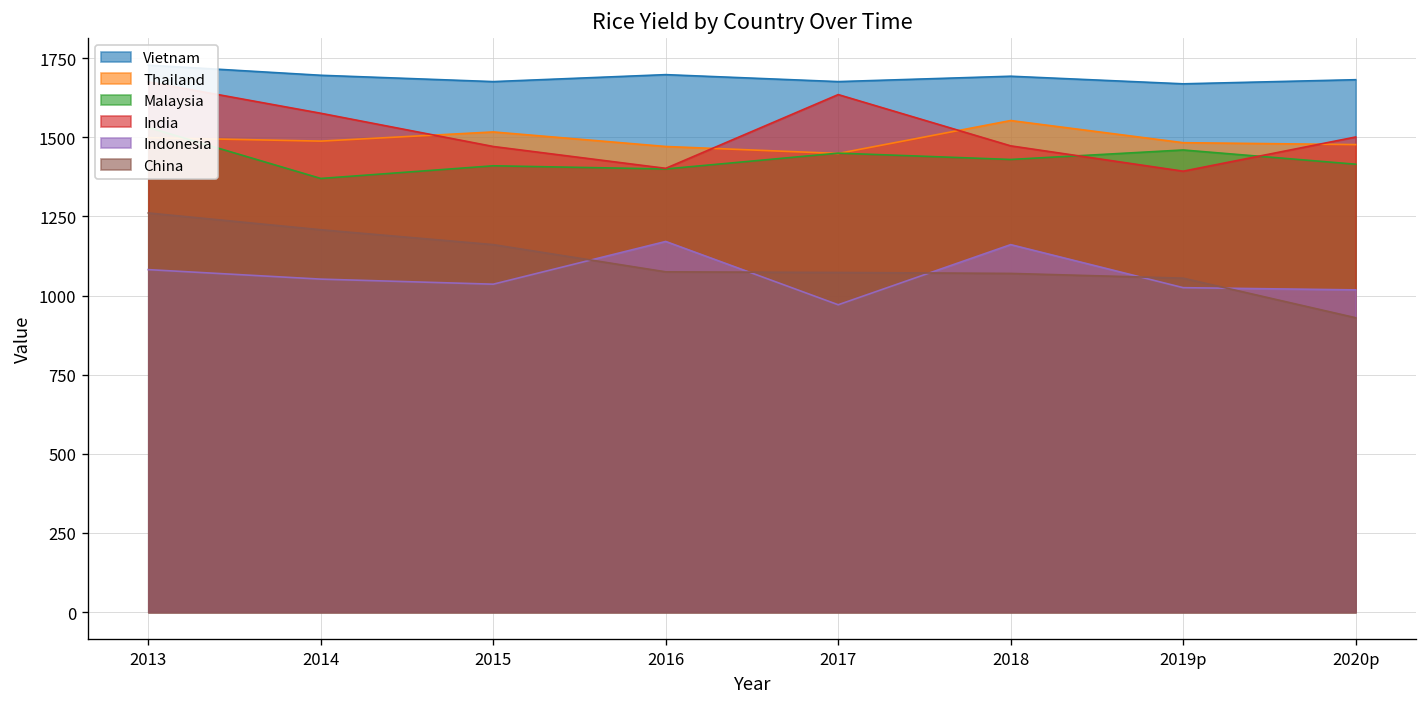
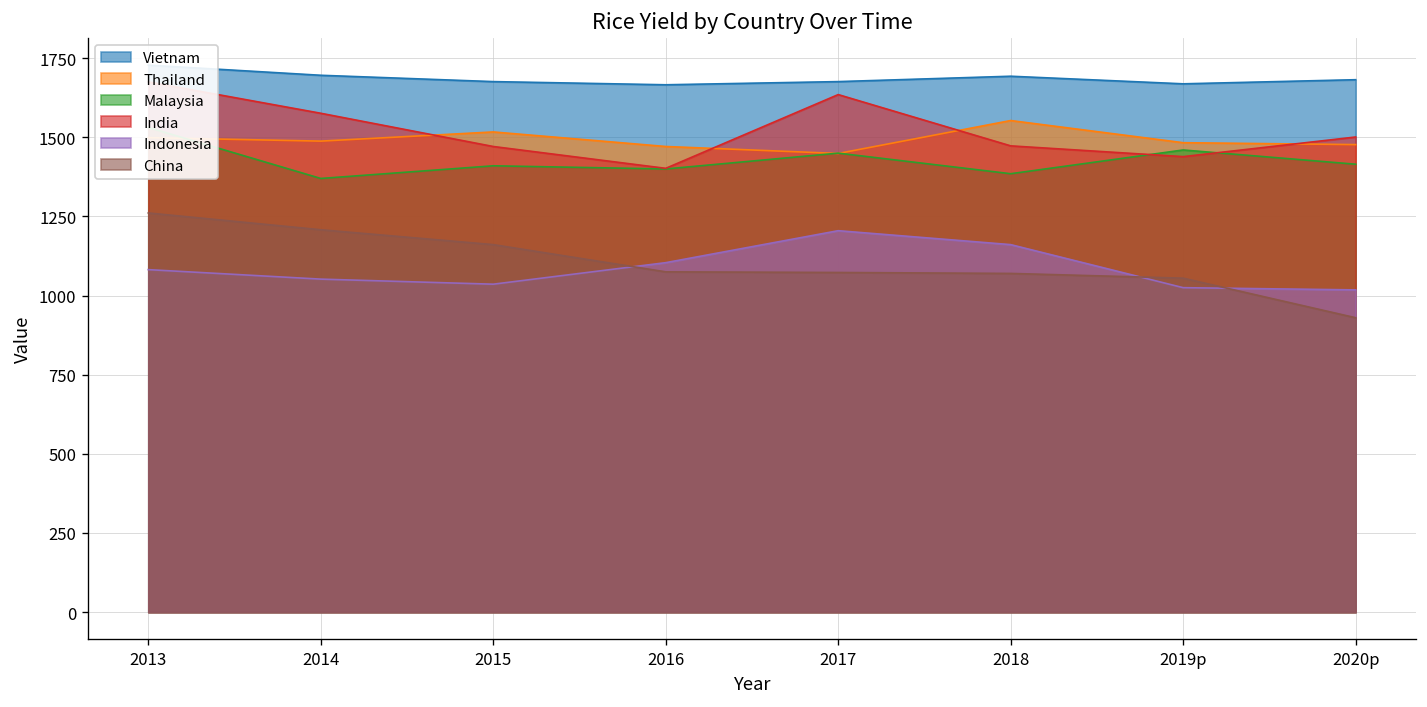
  {
    "Vietnam": {
      "2014": 1700,
      "2015": 1680,
-     "2016": 1700,
+     "2016": 1670,
      "2017": 1680,
      "2018": 1690,
      "2019p": 1670,
      "2020p": 1680
    },
    "Thailand": {
      "2014": 1490,
      "2015": 1520,
      "2016": 1470,
      "2018": 1550,
      "2019p": 1480,
      "2020p": 1480
    },
    "Malaysia": {
      "2014": 1370,
      "2015": 1410,
-     "2018": 1430,
+     "2018": 1390,
      "2019p": 1460,
      "2020p": 1420
    },
    "India": {
      "2014": 1580,
      "2015": 1470,
      "2017": 1640,
      "2018": 1470,
-     "2019p": 1390,
+     "2019p": 1440,
      "2020p": 1500
    },
    "Indonesia": {
      "2013": 1080,
      "2014": 1050,
      "2015": 1040,
-     "2016": 1170,
-     "2017": 970,
+     "2016": 1100,
+     "2017": 1210,
      "2018": 1160,
      "2019p": 1030,
      "2020p": 1020
    },
    "China": {
      "2013": 1260,
      "2014": 1210,
      "2015": 1160,
      "2016": 1080,
      "2017": 1070,
      "2018": 1070,
      "2019p": 1060,
      "2020p": 930
    }
  }
